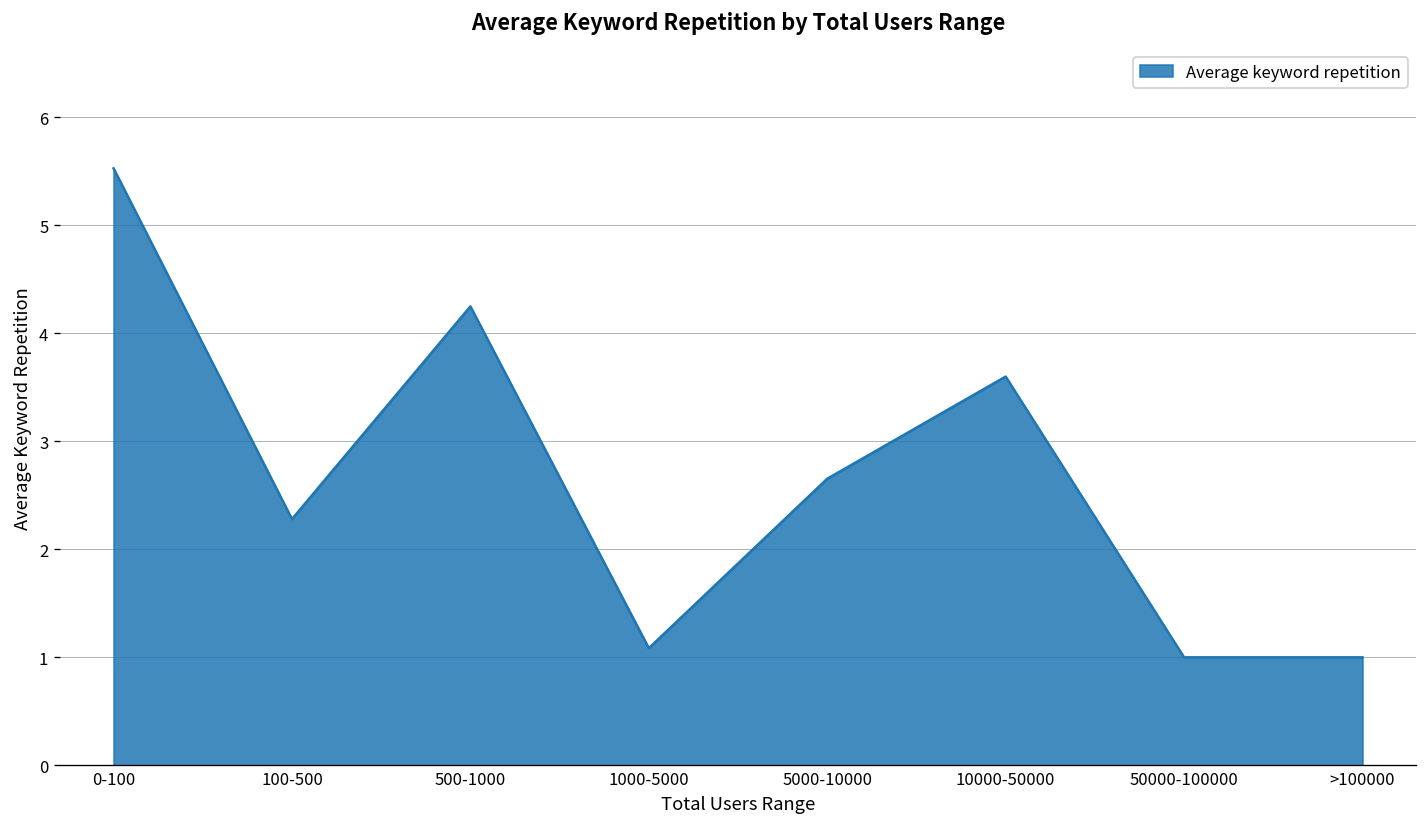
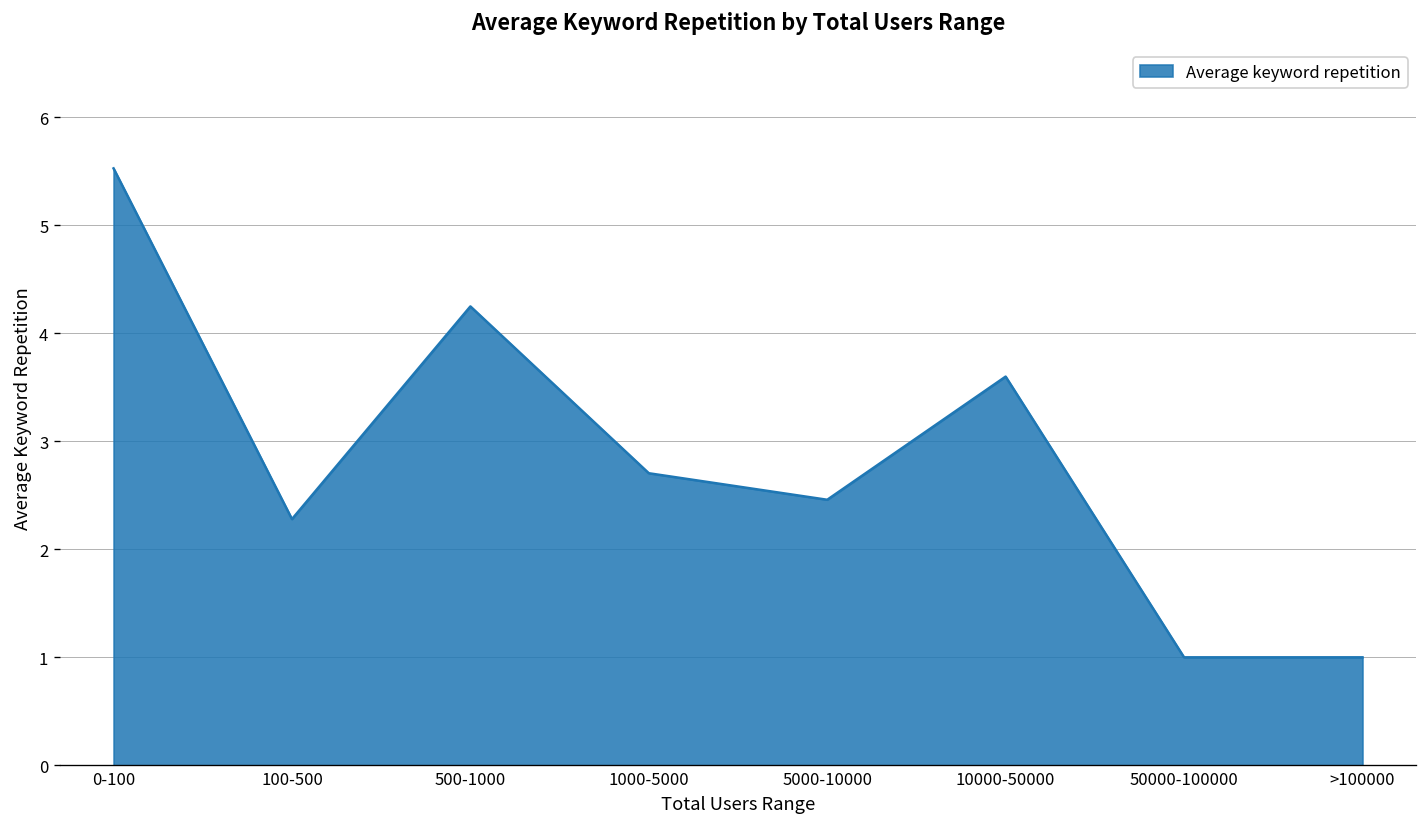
  {
    "0-100": 5.5,
    "100-500": 2.3,
    "500-1000": 4.3,
-   "1000-5000": 1.1,
-   "5000-10000": 2.7,
+   "1000-5000": 2.7,
+   "5000-10000": 2.5,
    "10000-50000": 3.6,
    "50000-100000": 1.0,
    ">100000": 1.0
  }
